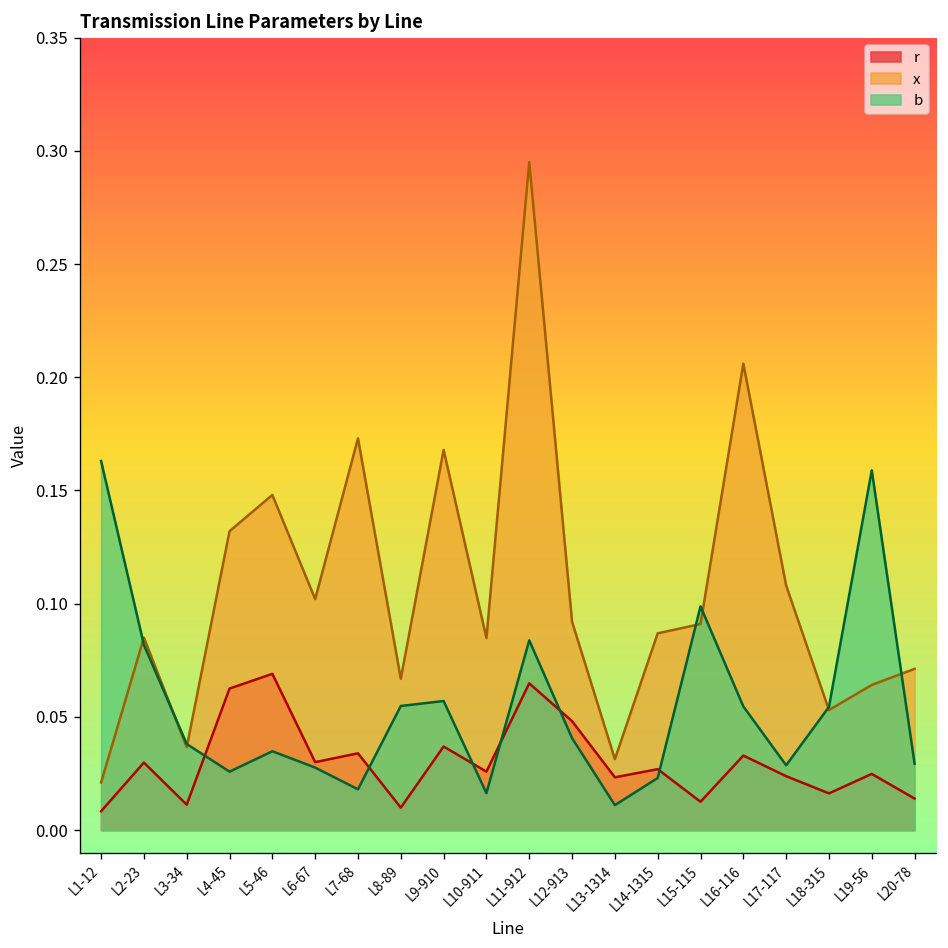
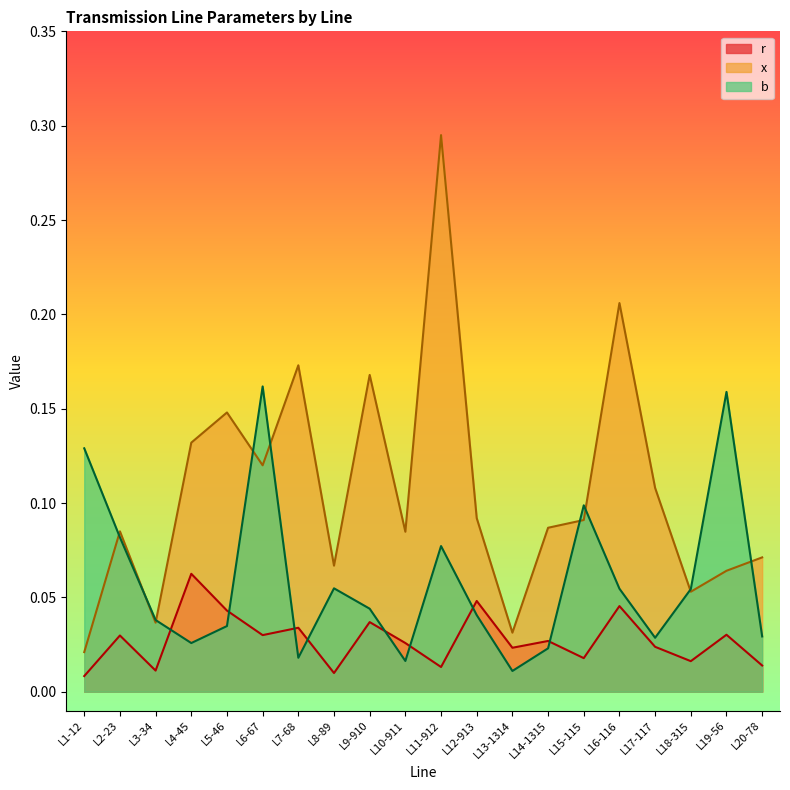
  {
    "r": {
      "L1-12": 0.008,
      "L2-23": 0.030,
      "L3-34": 0.011,
      "L4-45": 0.063,
-     "L5-46": 0.069,
+     "L5-46": 0.043,
      "L6-67": 0.030,
      "L7-68": 0.034,
      "L8-89": 0.010,
      "L9-910": 0.037,
      "L10-911": 0.026,
-     "L11-912": 0.065,
+     "L11-912": 0.013,
      "L12-913": 0.048,
      "L13-1314": 0.023,
      "L14-1315": 0.027,
-     "L15-115": 0.013,
-     "L16-116": 0.033,
+     "L15-115": 0.018,
+     "L16-116": 0.045,
      "L17-117": 0.024,
      "L18-315": 0.016,
-     "L19-56": 0.025,
+     "L19-56": 0.030,
      "L20-78": 0.014
    },
    "x": {
      "L1-12": 0.021,
      "L2-23": 0.085,
      "L3-34": 0.037,
      "L4-45": 0.132,
      "L5-46": 0.148,
-     "L6-67": 0.102,
+     "L6-67": 0.120,
      "L7-68": 0.173,
      "L8-89": 0.067,
      "L9-910": 0.168,
      "L10-911": 0.085,
      "L11-912": 0.295,
      "L12-913": 0.092,
      "L13-1314": 0.031,
      "L14-1315": 0.087,
      "L15-115": 0.091,
      "L16-116": 0.206,
      "L17-117": 0.108,
      "L18-315": 0.053,
      "L19-56": 0.064,
      "L20-78": 0.071
    },
    "b": {
-     "L1-12": 0.163,
+     "L1-12": 0.129,
      "L2-23": 0.082,
      "L3-34": 0.038,
      "L4-45": 0.026,
      "L5-46": 0.035,
-     "L6-67": 0.028,
+     "L6-67": 0.162,
      "L7-68": 0.018,
      "L8-89": 0.055,
-     "L9-910": 0.057,
+     "L9-910": 0.044,
      "L10-911": 0.016,
-     "L11-912": 0.084,
+     "L11-912": 0.077,
      "L12-913": 0.041,
      "L13-1314": 0.011,
      "L14-1315": 0.023,
      "L15-115": 0.099,
      "L16-116": 0.055,
      "L17-117": 0.029,
      "L18-315": 0.054,
      "L19-56": 0.159,
      "L20-78": 0.029
    }
  }
